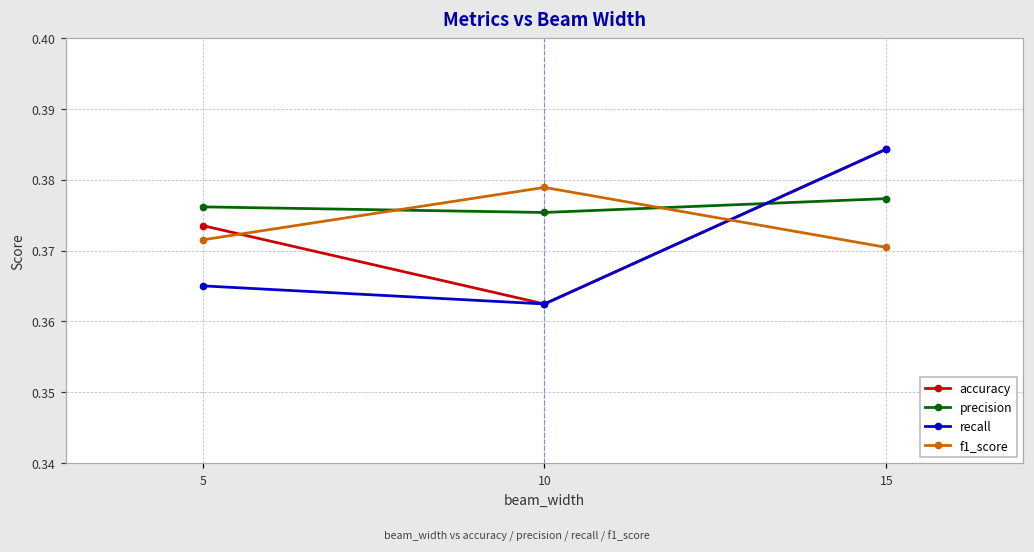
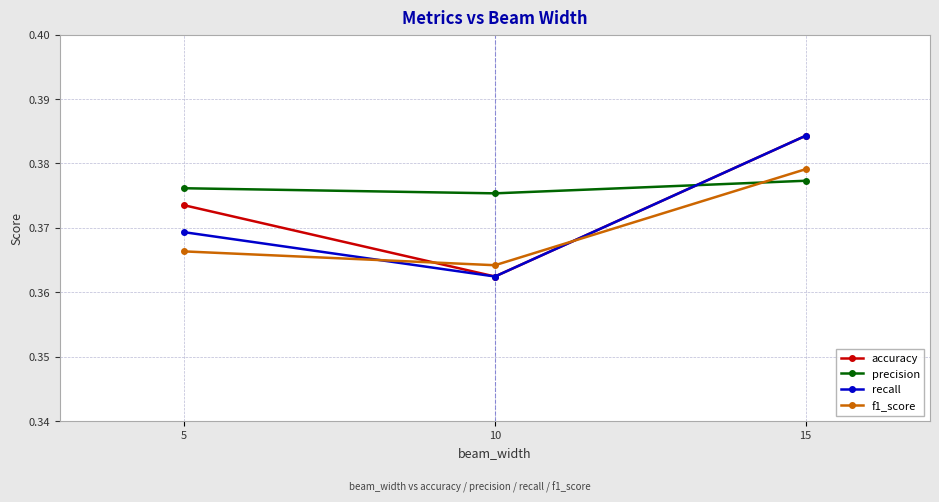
  {
    "accuracy": {
      "5": 0.374
    },
    "precision": {
      "5": 0.376,
      "10": 0.375,
      "15": 0.377
    },
    "recall": {
-     "5": 0.365
+     "5": 0.369
    },
    "f1_score": {
-     "5": 0.372,
-     "10": 0.379,
-     "15": 0.370
+     "5": 0.366,
+     "10": 0.364,
+     "15": 0.379
    }
  }
